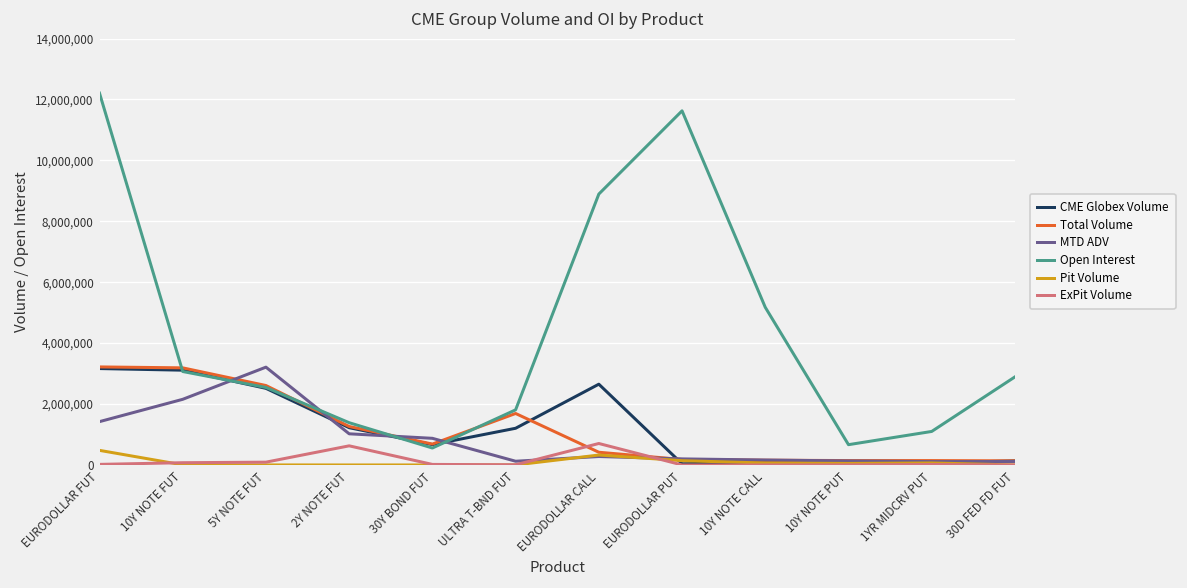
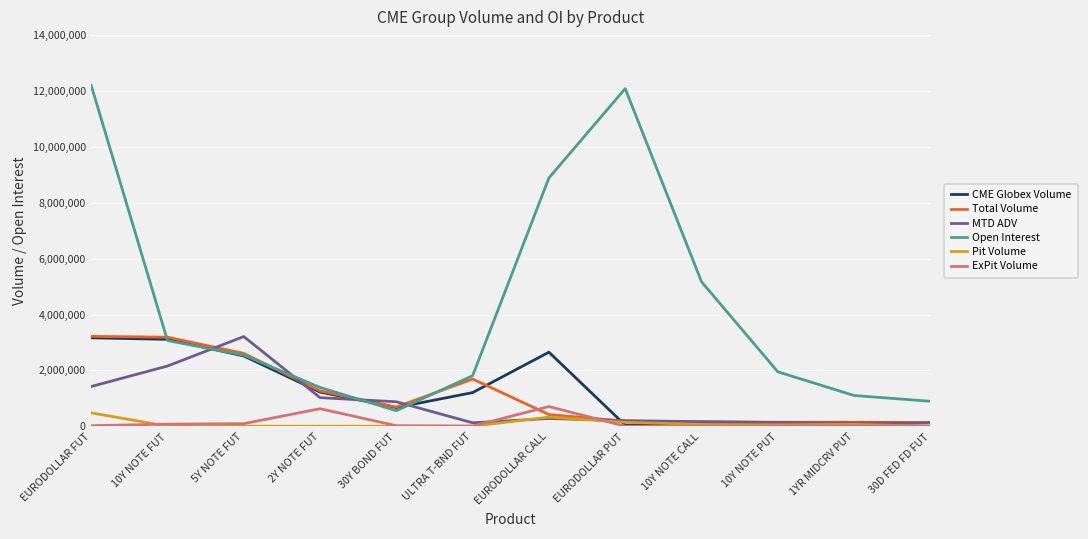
  {
    "CME Globex Volume": {
      "ULTRA T-BND FUT": "1,200,000",
      "EURODOLLAR CALL": "2,700,000"
    },
    "Total Volume": {
      "ULTRA T-BND FUT": "1,700,000"
    },
    "MTD ADV": {
      "EURODOLLAR FUT": "1,400,000",
      "10Y NOTE FUT": "2,200,000",
      "5Y NOTE FUT": "3,200,000",
      "2Y NOTE FUT": "1,000,000",
      "30Y BOND FUT": "900,000",
      "ULTRA T-BND FUT": "100,000"
    },
    "Open Interest": {
      "EURODOLLAR FUT": "12,200,000",
      "2Y NOTE FUT": "1,400,000",
      "30Y BOND FUT": "600,000",
      "ULTRA T-BND FUT": "1,800,000",
      "EURODOLLAR CALL": "8,900,000",
-     "EURODOLLAR PUT": "11,600,000",
+     "EURODOLLAR PUT": "12,100,000",
      "10Y NOTE CALL": "5,200,000",
-     "10Y NOTE PUT": "700,000",
+     "10Y NOTE PUT": "1,900,000",
      "1YR MIDCRV PUT": "1,100,000",
-     "30D FED FD FUT": "2,900,000"
+     "30D FED FD FUT": "900,000"
    },
    "Pit Volume": {
      "EURODOLLAR FUT": "500,000",
      "2Y NOTE FUT": "0"
    },
    "ExPit Volume": {
      "EURODOLLAR FUT": "0",
      "2Y NOTE FUT": "600,000",
      "EURODOLLAR CALL": "700,000"
    }
  }
